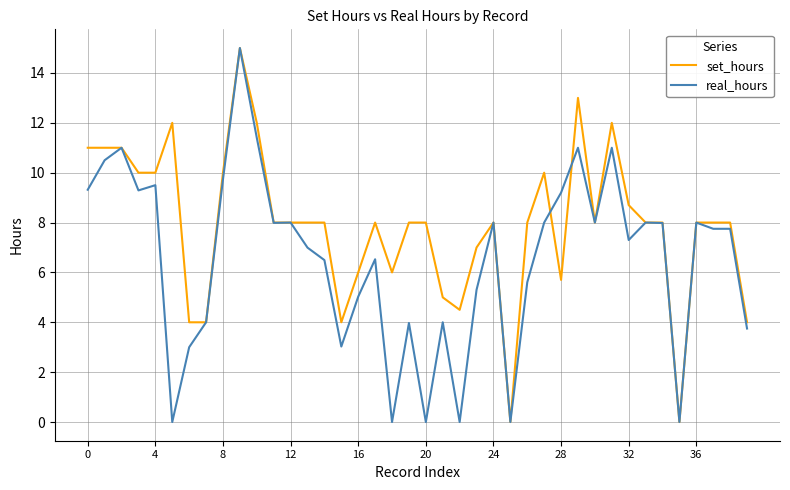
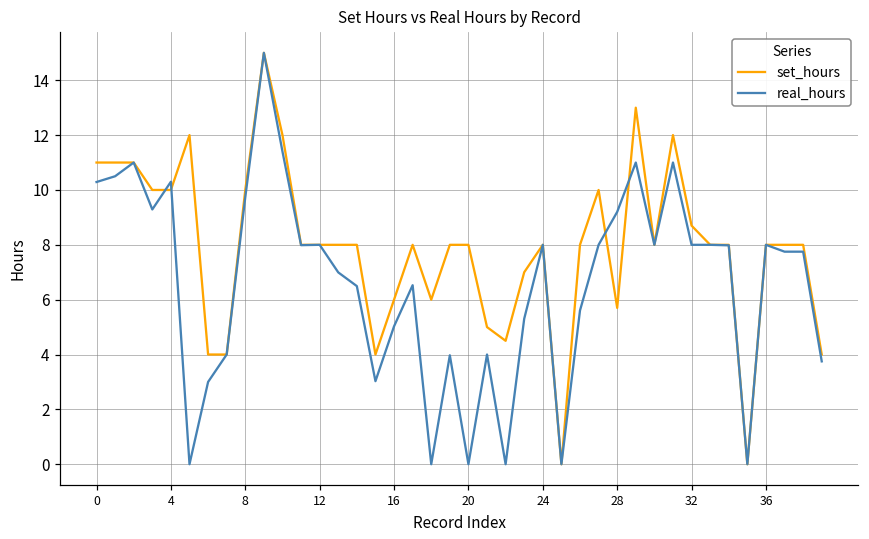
  {
    "set_hours": {
      "0": 11.0,
      "4": 10.0,
      "8": 10.0,
      "16": 6.0,
      "20": 8.0,
      "28": 5.7,
      "32": 8.7
    },
    "real_hours": {
-     "0": 9.3,
-     "4": 9.5,
+     "0": 10.3,
+     "4": 10.3,
      "8": 9.7,
      "16": 5.0,
      "20": 0.0,
      "28": 9.2,
-     "32": 7.3
+     "32": 8.0
    }
  }
